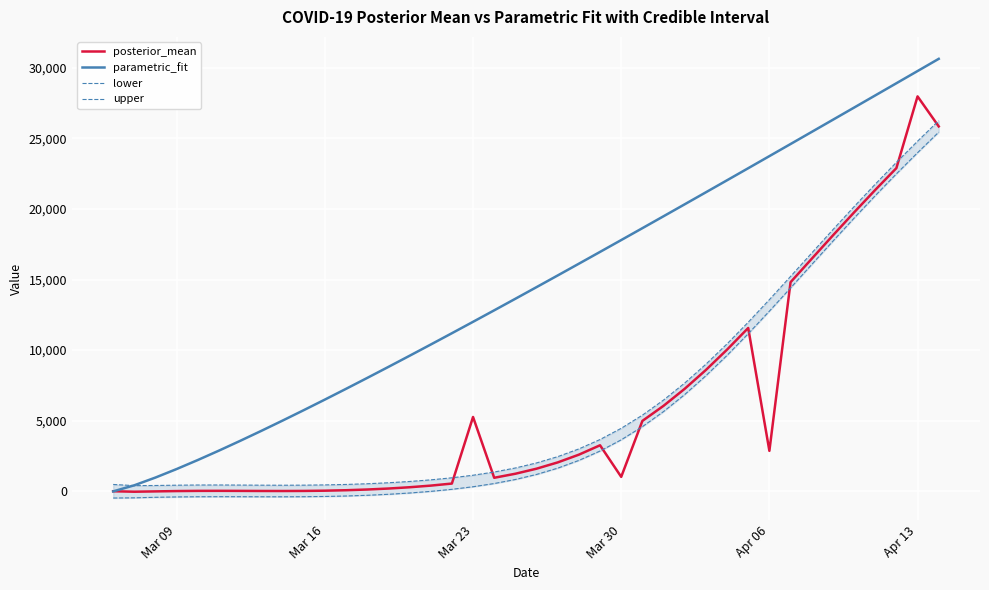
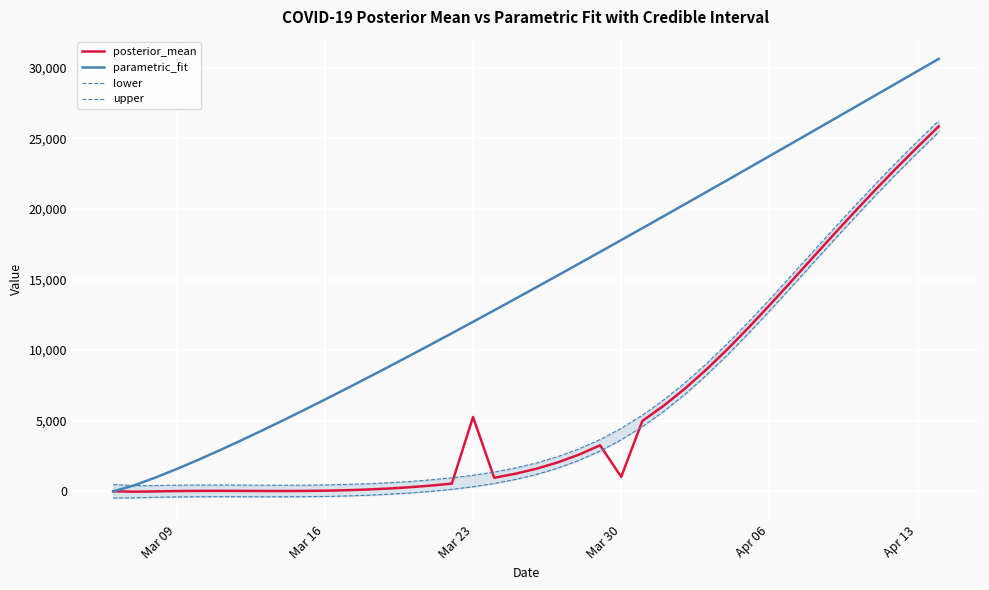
  {
    "posterior_mean": {
      "Mar 09": "0",
      "Mar 16": "0",
      "Mar 23": "5,300",
      "Mar 30": "1,000",
-     "Apr 06": "2,900",
-     "Apr 13": "28,000"
+     "Apr 06": "13,200",
+     "Apr 13": "24,400"
    }
  }
